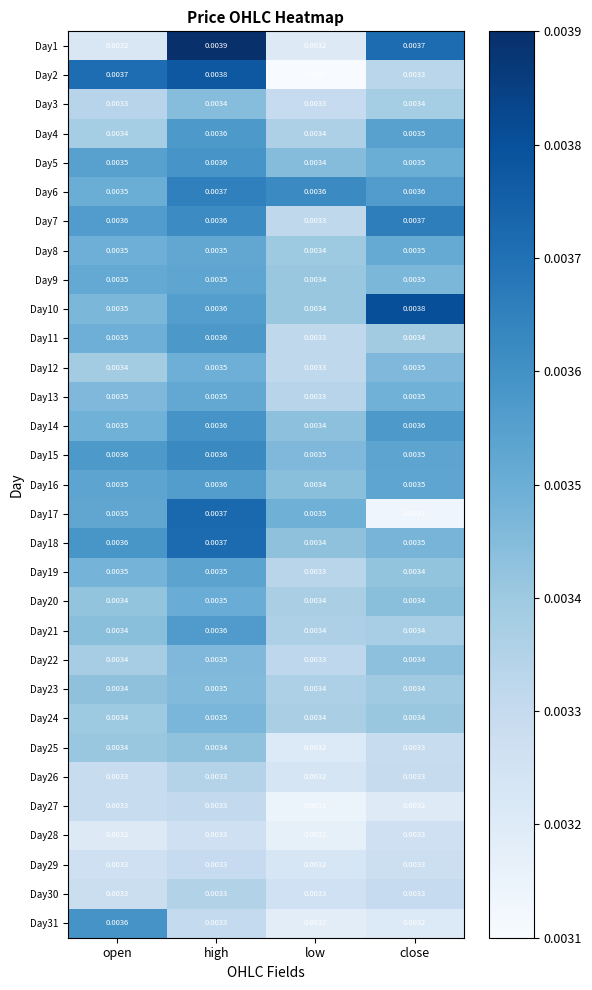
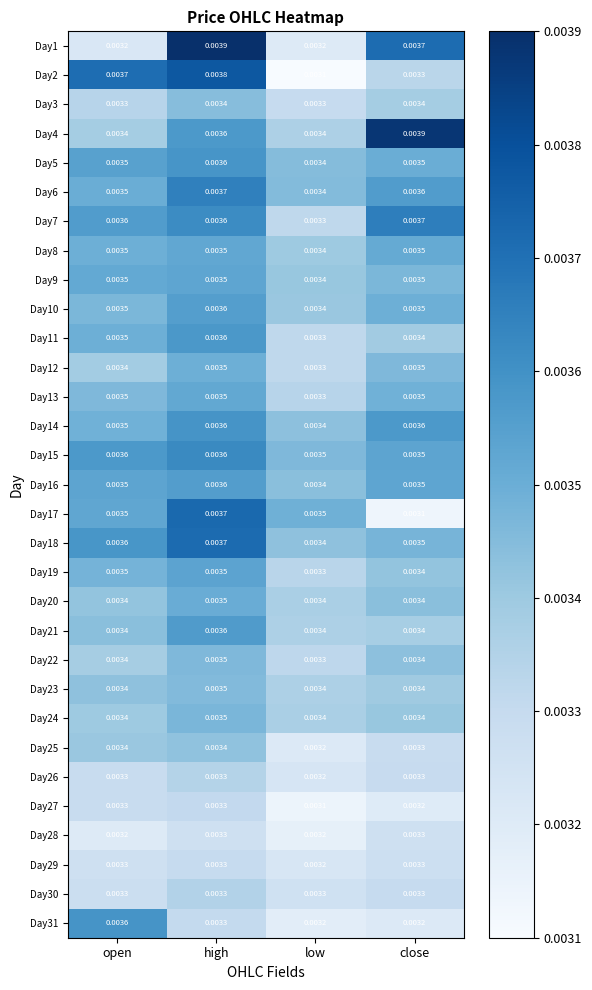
  {
    "Day1": {
      "high": 0.0039,
      "close": 0.0037
    },
    "Day2": {
      "open": 0.0037,
      "high": 0.0038,
      "close": 0.0033
    },
    "Day3": {
      "open": 0.0033,
      "high": 0.0034,
      "low": 0.0033,
      "close": 0.0034
    },
    "Day4": {
      "open": 0.0034,
      "high": 0.0036,
      "low": 0.0034,
-     "close": 0.0035
+     "close": 0.0039
    },
    "Day5": {
      "open": 0.0035,
      "high": 0.0036,
      "low": 0.0034,
      "close": 0.0035
    },
    "Day6": {
      "open": 0.0035,
      "high": 0.0037,
-     "low": 0.0036,
+     "low": 0.0034,
      "close": 0.0036
    },
    "Day7": {
      "open": 0.0036,
      "high": 0.0036,
      "low": 0.0033,
      "close": 0.0037
    },
    "Day8": {
      "open": 0.0035,
      "high": 0.0035,
      "low": 0.0034,
      "close": 0.0035
    },
    "Day9": {
      "open": 0.0035,
      "high": 0.0035,
      "low": 0.0034,
      "close": 0.0035
    },
    "Day10": {
      "open": 0.0035,
      "high": 0.0036,
      "low": 0.0034,
-     "close": 0.0038
+     "close": 0.0035
    },
    "Day11": {
      "open": 0.0035,
      "high": 0.0036,
      "low": 0.0033,
      "close": 0.0034
    },
    "Day12": {
      "open": 0.0034,
      "high": 0.0035,
      "low": 0.0033,
      "close": 0.0035
    },
    "Day13": {
      "open": 0.0035,
      "high": 0.0035,
      "low": 0.0033,
      "close": 0.0035
    },
    "Day14": {
      "open": 0.0035,
      "high": 0.0036,
      "low": 0.0034,
      "close": 0.0036
    },
    "Day15": {
      "open": 0.0036,
      "high": 0.0036,
      "low": 0.0035,
      "close": 0.0035
    },
    "Day16": {
      "open": 0.0035,
      "high": 0.0036,
      "low": 0.0034,
      "close": 0.0035
    },
    "Day17": {
      "open": 0.0035,
      "high": 0.0037,
      "low": 0.0035
    },
    "Day18": {
      "open": 0.0036,
      "high": 0.0037,
      "low": 0.0034,
      "close": 0.0035
    },
    "Day19": {
      "open": 0.0035,
      "high": 0.0035,
      "low": 0.0033,
      "close": 0.0034
    },
    "Day20": {
      "open": 0.0034,
      "high": 0.0035,
      "low": 0.0034,
      "close": 0.0034
    },
    "Day21": {
      "open": 0.0034,
      "high": 0.0036,
      "low": 0.0034,
      "close": 0.0034
    },
    "Day22": {
      "open": 0.0034,
      "high": 0.0035,
      "low": 0.0033,
      "close": 0.0034
    },
    "Day23": {
      "open": 0.0034,
      "high": 0.0035,
      "low": 0.0034,
      "close": 0.0034
    },
    "Day24": {
      "open": 0.0034,
      "high": 0.0035,
      "low": 0.0034,
      "close": 0.0034
    },
    "Day25": {
      "open": 0.0034,
      "high": 0.0034,
      "close": 0.0033
    },
    "Day26": {
      "open": 0.0033,
      "high": 0.0033,
      "close": 0.0033
    },
    "Day27": {
      "open": 0.0033,
      "high": 0.0033
    },
    "Day28": {
      "high": 0.0033,
      "close": 0.0033
    },
    "Day29": {
      "open": 0.0033,
      "high": 0.0033,
      "close": 0.0033
    },
    "Day30": {
      "open": 0.0033,
      "high": 0.0033,
      "close": 0.0033
    },
    "Day31": {
      "open": 0.0036,
      "high": 0.0033
    }
  }
